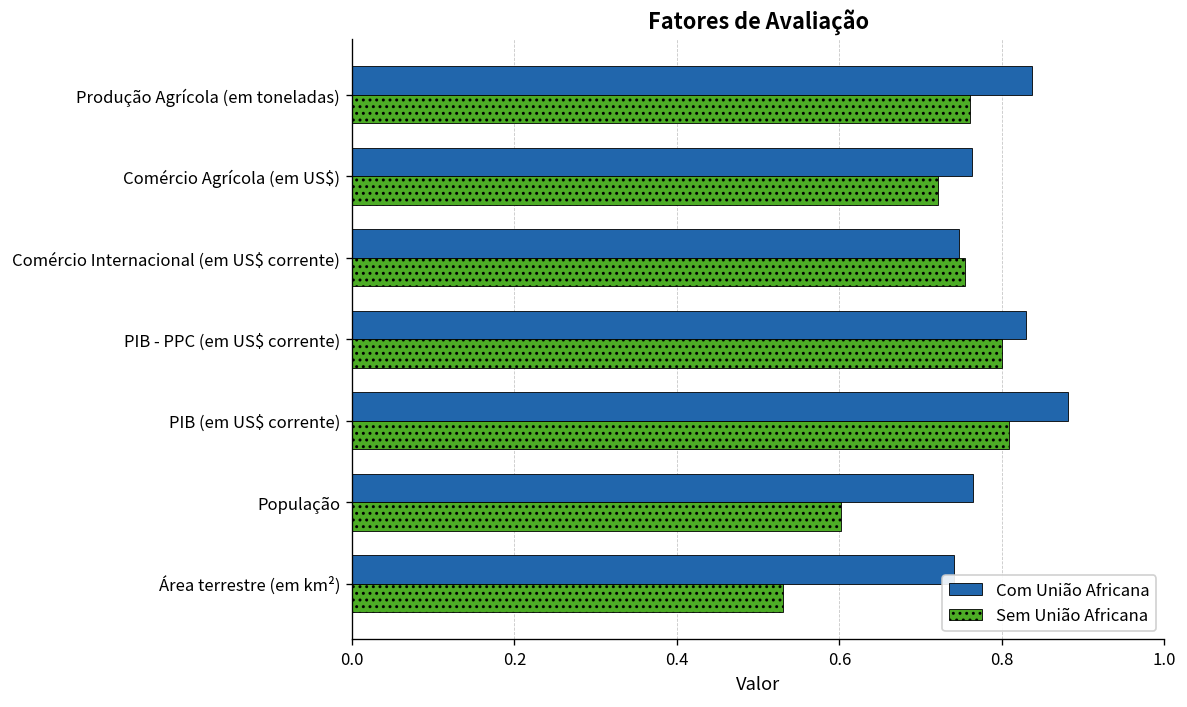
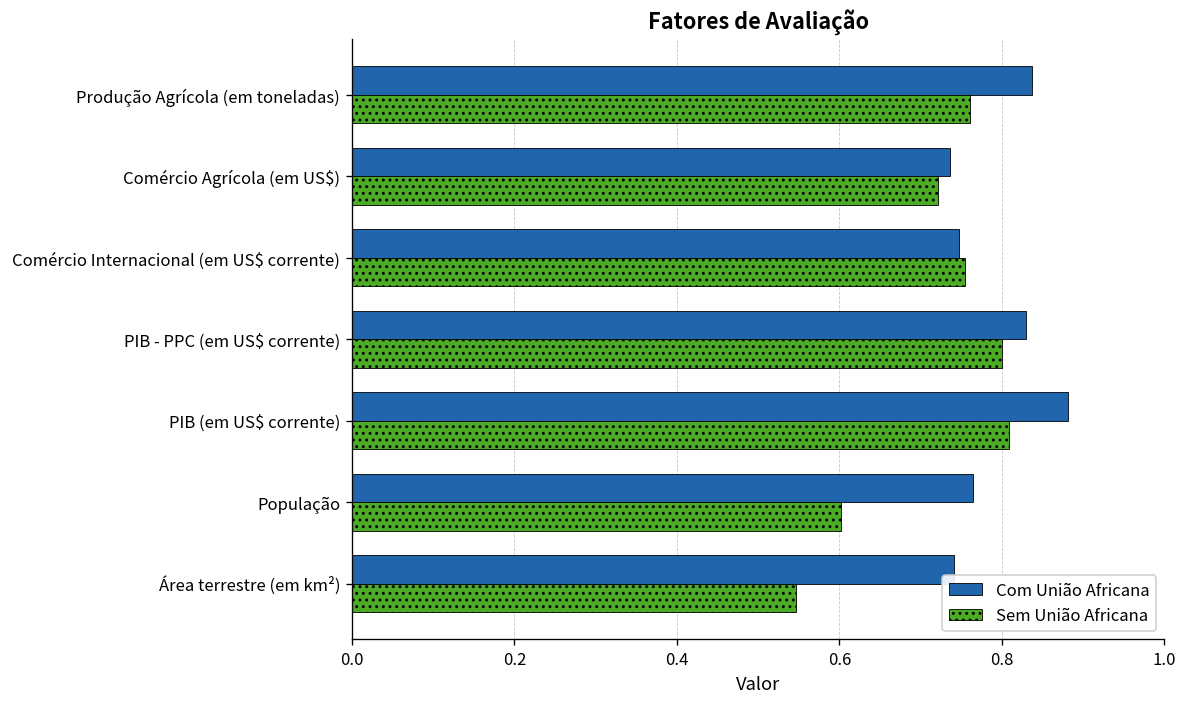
  {
    "Com União Africana": {
      "Produção Agrícola (em toneladas)": 0.84,
-     "Comércio Agrícola (em US$)": 0.76,
+     "Comércio Agrícola (em US$)": 0.74,
      "Comércio Internacional (em US$ corrente)": 0.75,
      "PIB - PPC (em US$ corrente)": 0.83,
      "PIB (em US$ corrente)": 0.88,
      "População": 0.76,
      "Área terrestre (em km²)": 0.74
    },
    "Sem União Africana": {
      "Produção Agrícola (em toneladas)": 0.76,
      "Comércio Agrícola (em US$)": 0.72,
      "Comércio Internacional (em US$ corrente)": 0.75,
      "PIB - PPC (em US$ corrente)": 0.80,
      "PIB (em US$ corrente)": 0.81,
      "População": 0.60,
-     "Área terrestre (em km²)": 0.53
+     "Área terrestre (em km²)": 0.55
    }
  }
